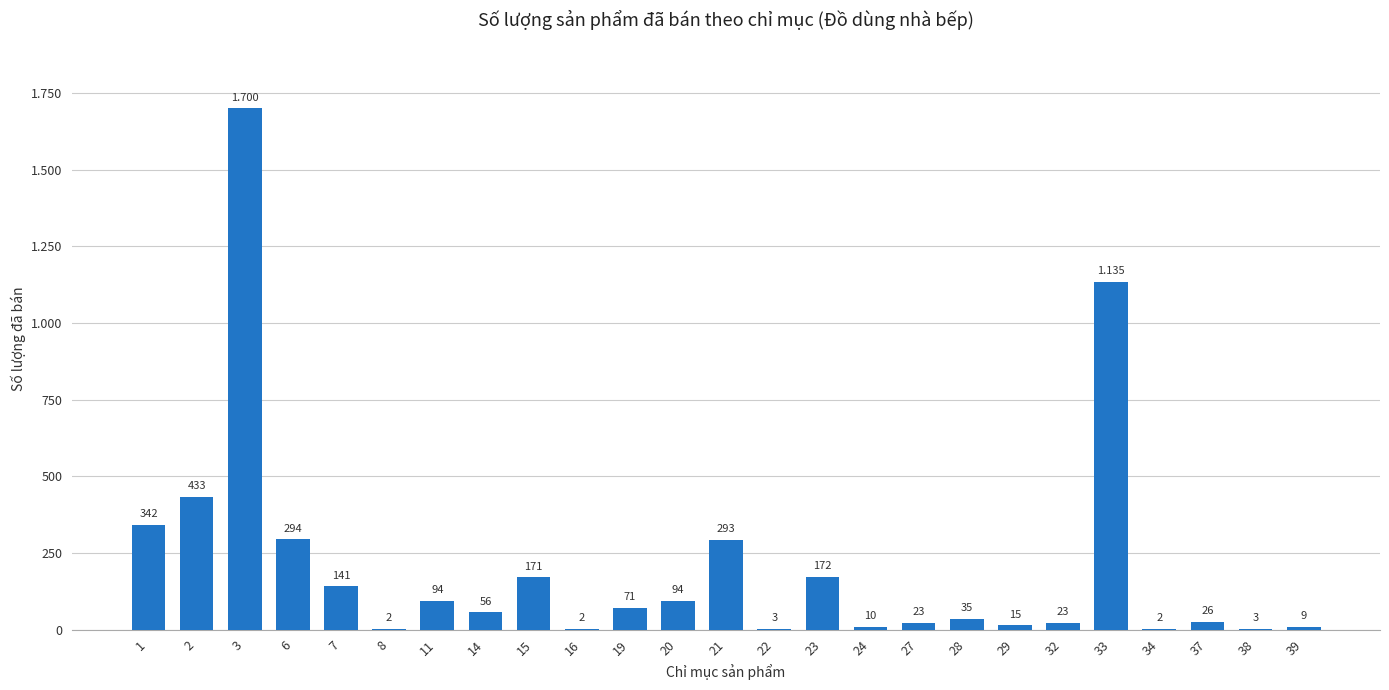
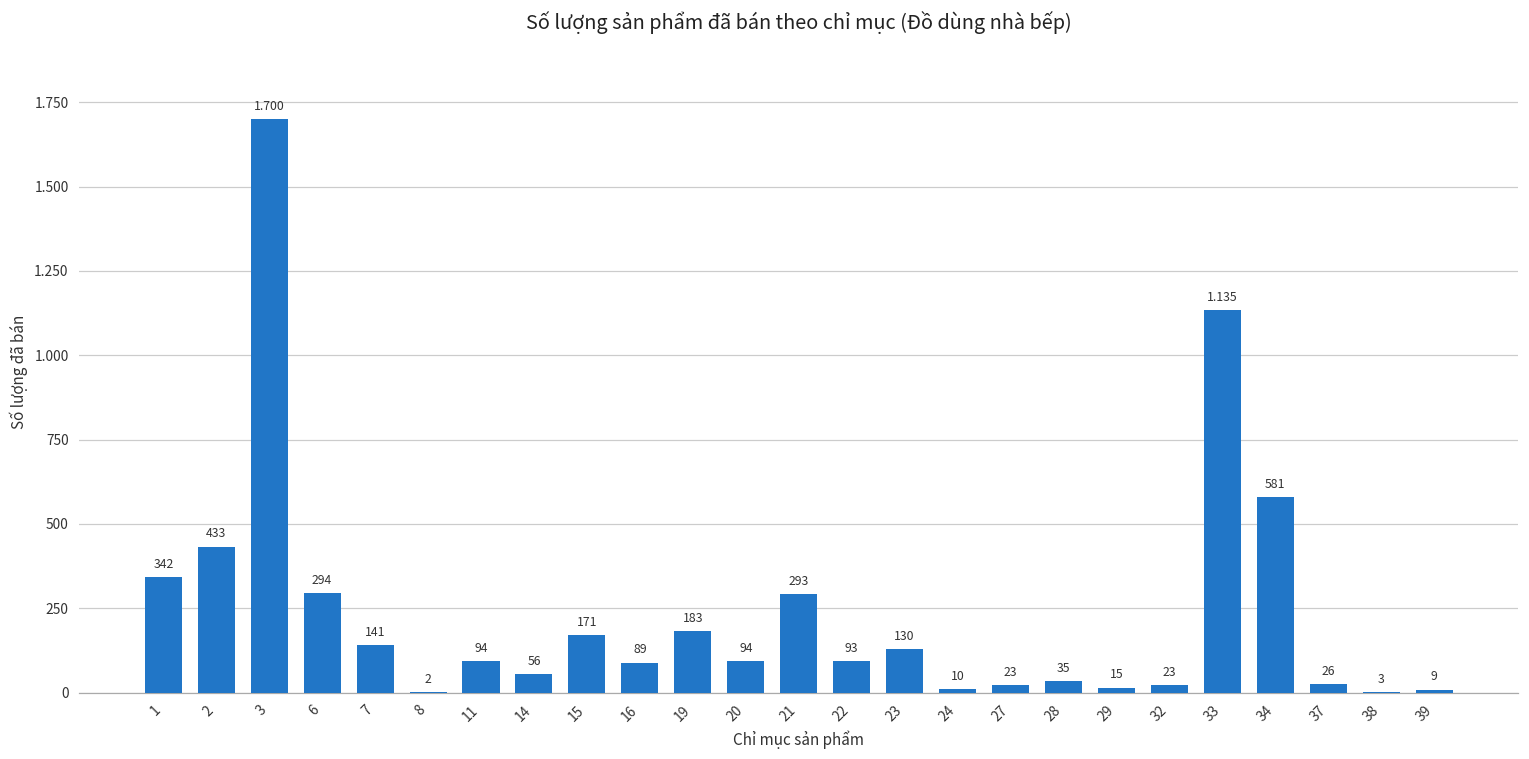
  {
    "1": 342,
    "2": 433,
    "6": 294,
    "7": 141,
    "8": 2,
    "11": 94,
    "14": 56,
    "15": 171,
-   "16": 2,
-   "19": 71,
+   "16": 89,
+   "19": 183,
    "20": 94,
    "21": 293,
-   "22": 3,
-   "23": 172,
+   "22": 93,
+   "23": 130,
    "24": 10,
    "27": 23,
    "28": 35,
    "29": 15,
    "32": 23,
-   "34": 2,
+   "34": 581,
    "37": 26,
    "38": 3,
    "39": 9
  }
